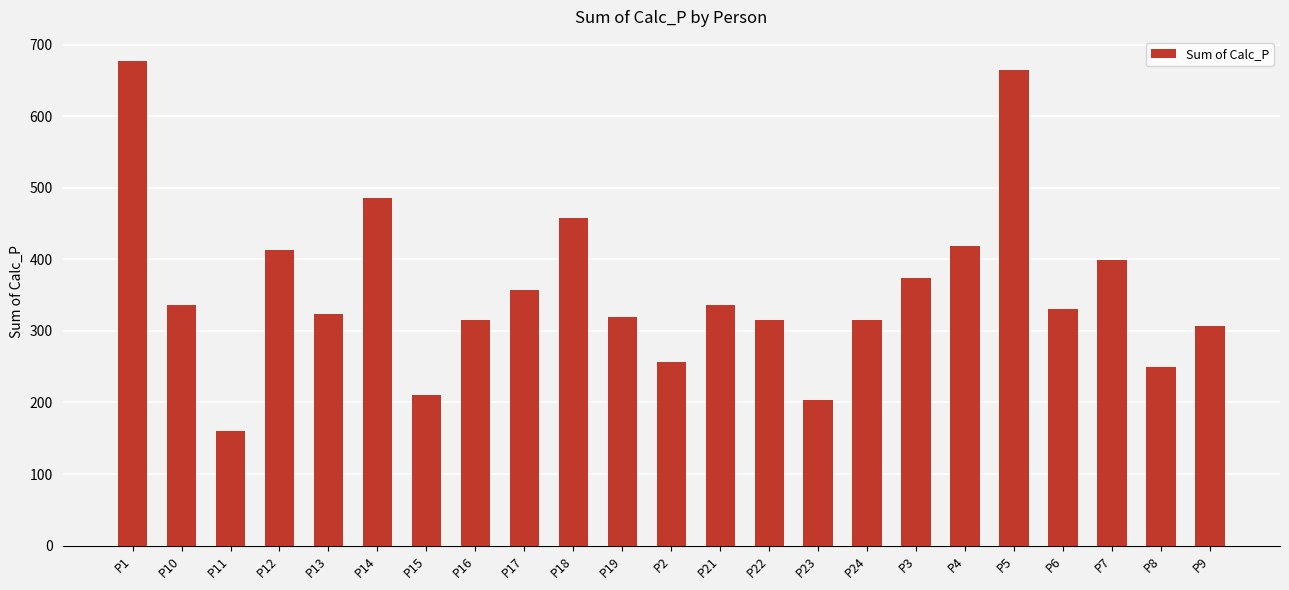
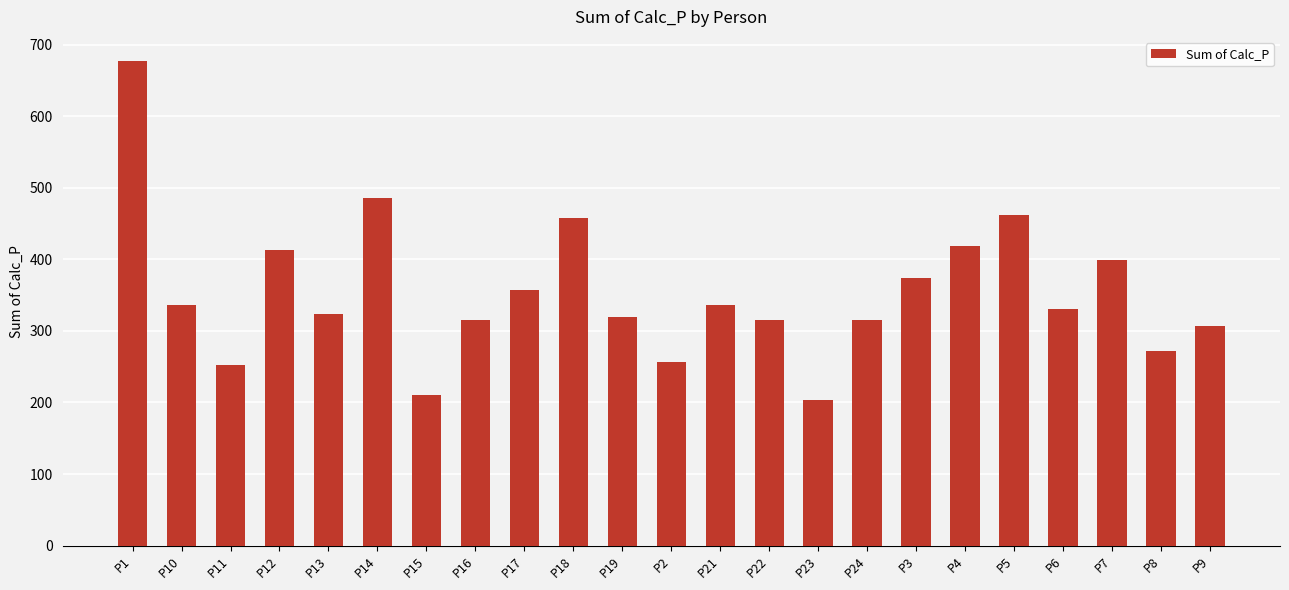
  {
    "P1": 680,
    "P10": 340,
-   "P11": 160,
+   "P11": 250,
    "P12": 410,
    "P13": 320,
    "P14": 490,
    "P15": 210,
    "P16": 320,
    "P17": 360,
    "P18": 460,
    "P19": 320,
    "P2": 260,
    "P21": 340,
    "P22": 320,
    "P23": 200,
    "P24": 320,
    "P3": 370,
    "P4": 420,
-   "P5": 660,
+   "P5": 460,
    "P6": 330,
    "P7": 400,
-   "P8": 250,
+   "P8": 270,
    "P9": 310
  }
